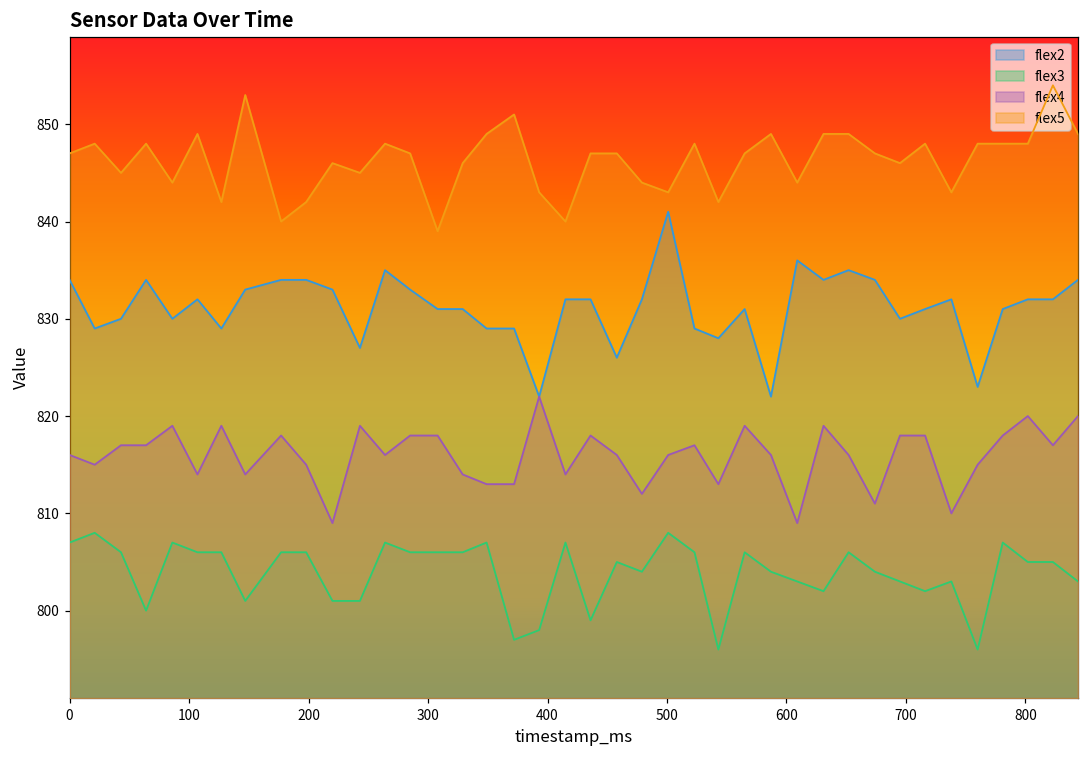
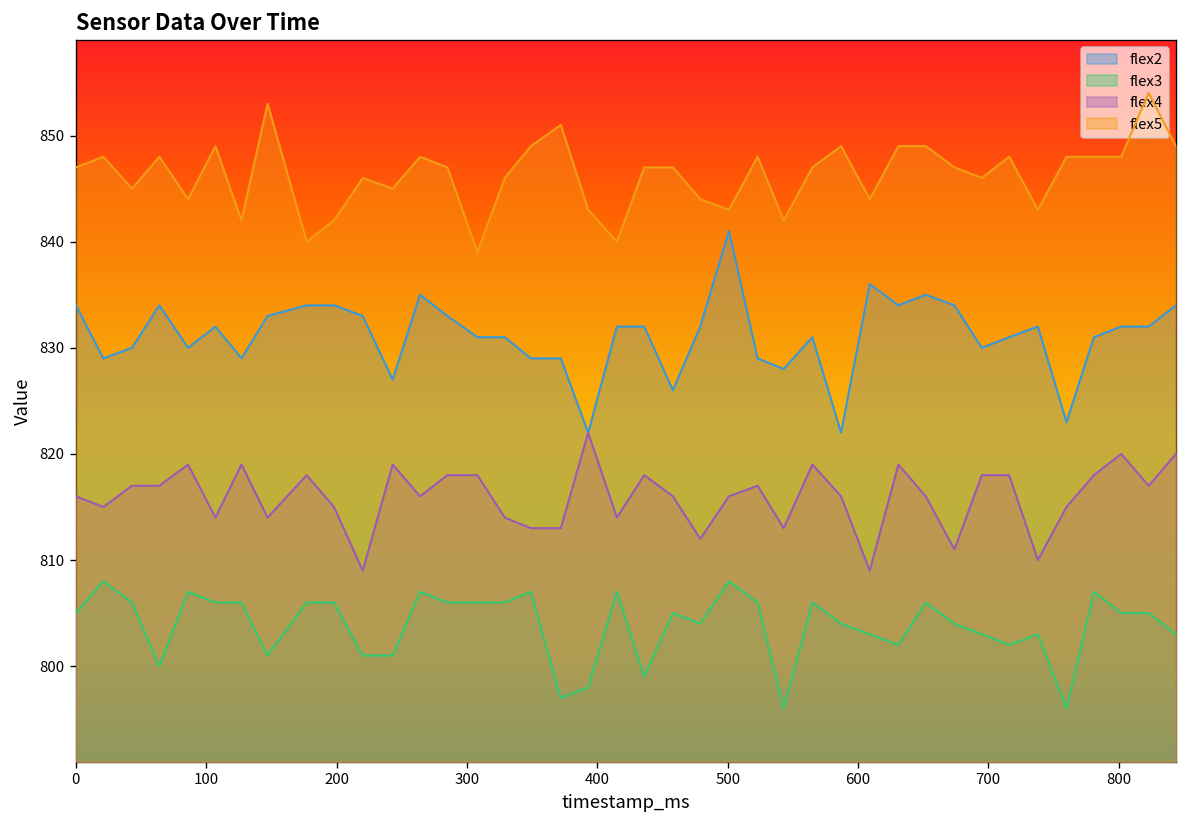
  {
    "flex2": {
      "0": 834
    },
    "flex3": {
-     "0": 807
+     "0": 805
    },
    "flex4": {
      "0": 816
    },
    "flex5": {
      "0": 847
    }
  }
